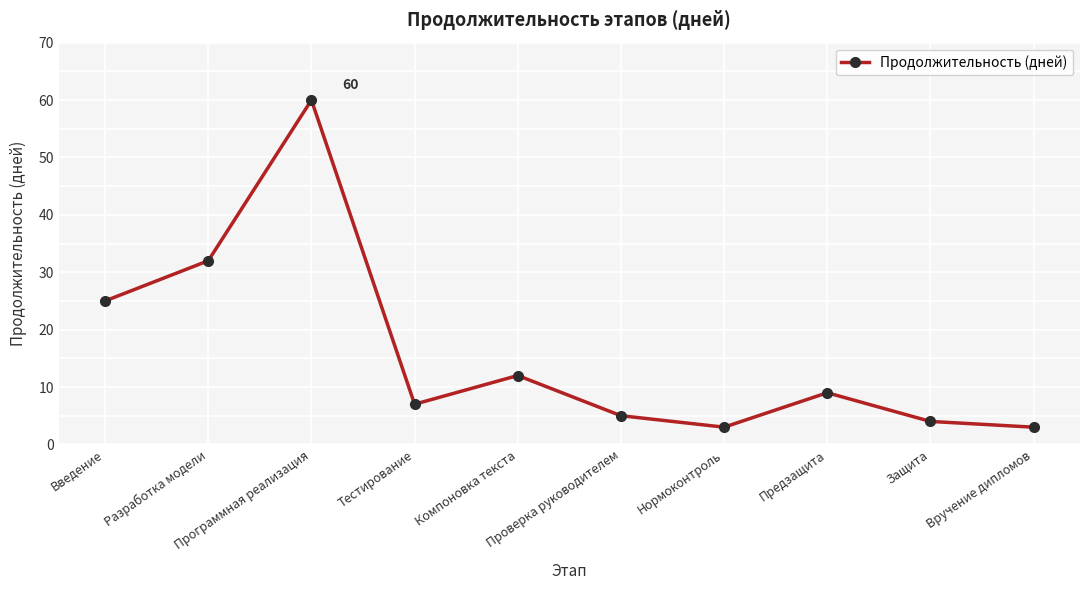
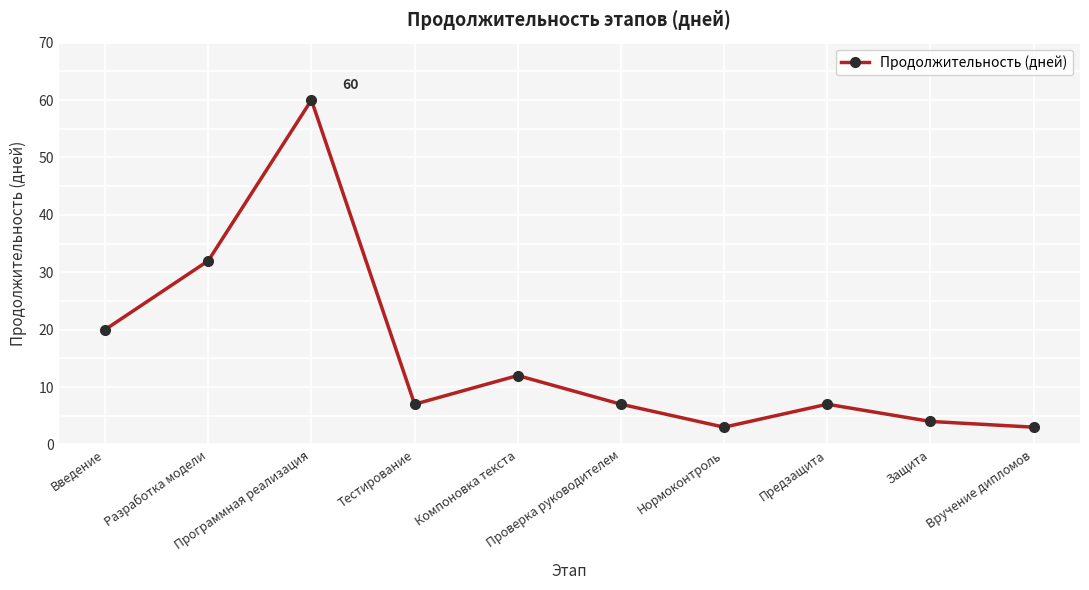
  {
-   "Введение": 25,
+   "Введение": 20,
    "Разработка модели": 32,
    "Программная реализация": 60,
    "Тестирование": 7,
    "Компоновка текста": 12,
-   "Проверка руководителем": 5,
+   "Проверка руководителем": 7,
    "Нормоконтроль": 3,
-   "Предзащита": 9,
+   "Предзащита": 7,
    "Защита": 4,
    "Вручение дипломов": 3
  }
